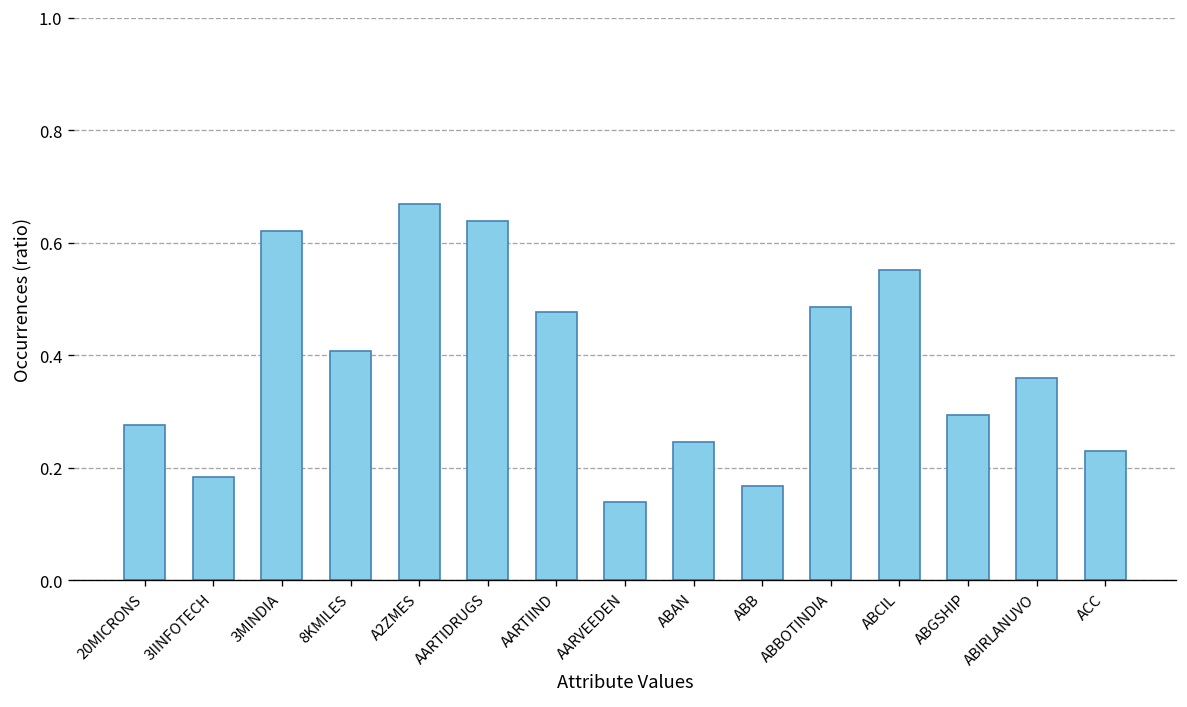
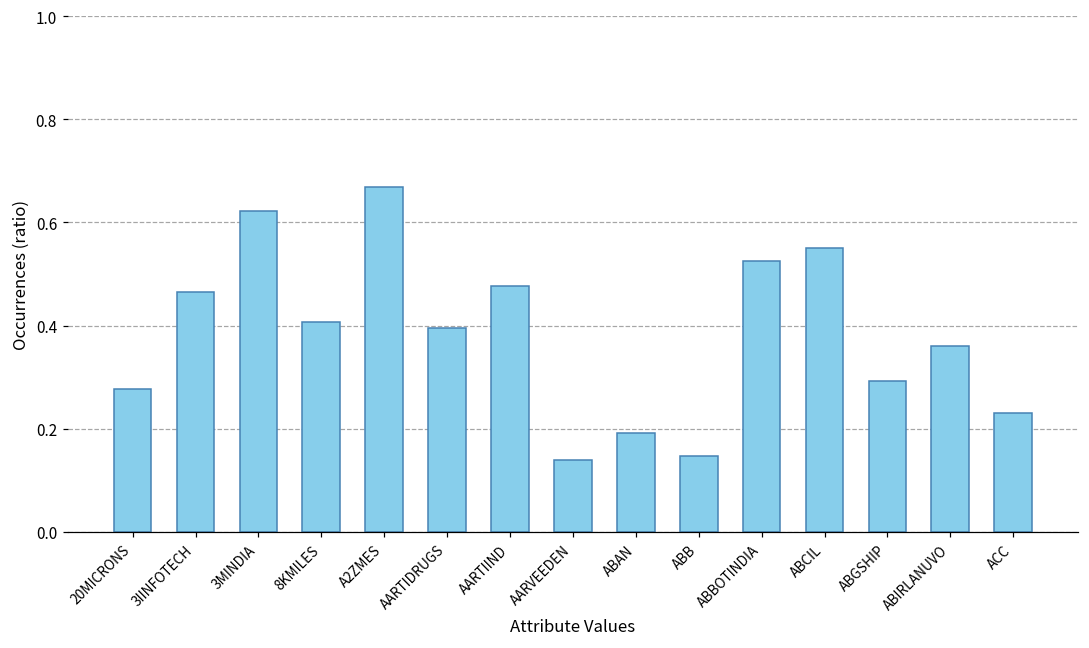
  {
    "20MICRONS": 0.28,
-   "3IINFOTECH": 0.18,
+   "3IINFOTECH": 0.46,
    "3MINDIA": 0.62,
    "8KMILES": 0.41,
    "A2ZMES": 0.67,
-   "AARTIDRUGS": 0.64,
+   "AARTIDRUGS": 0.40,
    "AARTIIND": 0.48,
    "AARVEEDEN": 0.14,
-   "ABAN": 0.25,
-   "ABB": 0.17,
-   "ABBOTINDIA": 0.49,
+   "ABAN": 0.19,
+   "ABB": 0.15,
+   "ABBOTINDIA": 0.52,
    "ABCIL": 0.55,
    "ABGSHIP": 0.29,
    "ABIRLANUVO": 0.36,
    "ACC": 0.23
  }
